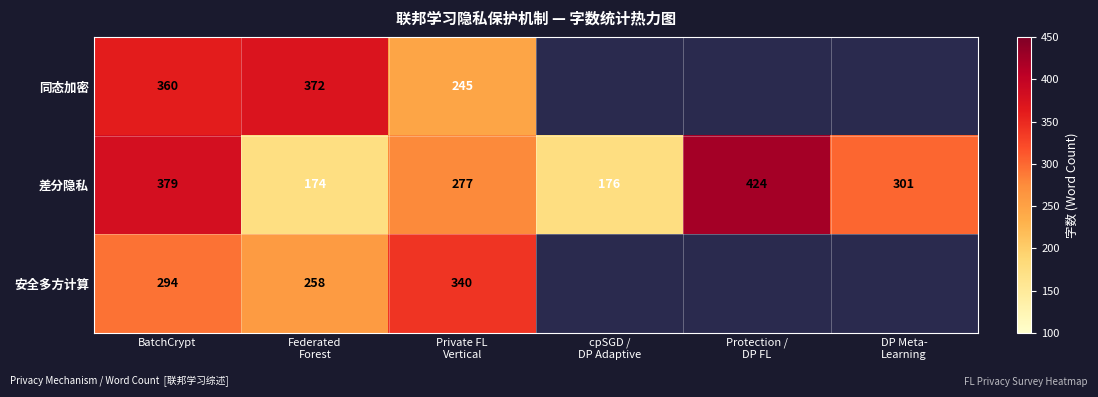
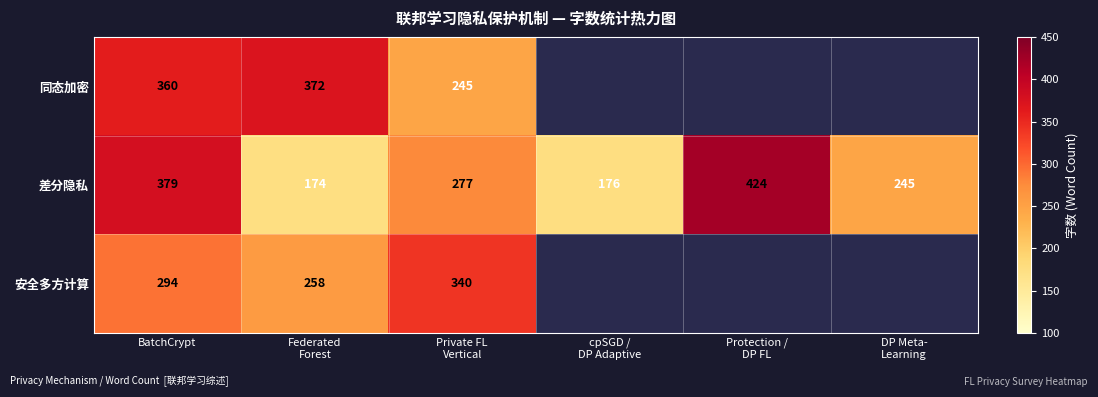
  {
    "同态加密": {
      "BatchCrypt": 360,
      "Federated Forest": 372,
      "Private FL Vertical": 245
    },
    "差分隐私": {
      "BatchCrypt": 379,
      "Federated Forest": 174,
      "Private FL Vertical": 277,
      "cpSGD / DP Adaptive": 176,
      "Protection / DP FL": 424,
-     "DP Meta- Learning": 301
+     "DP Meta- Learning": 245
    },
    "安全多方计算": {
      "BatchCrypt": 294,
      "Federated Forest": 258,
      "Private FL Vertical": 340
    }
  }
